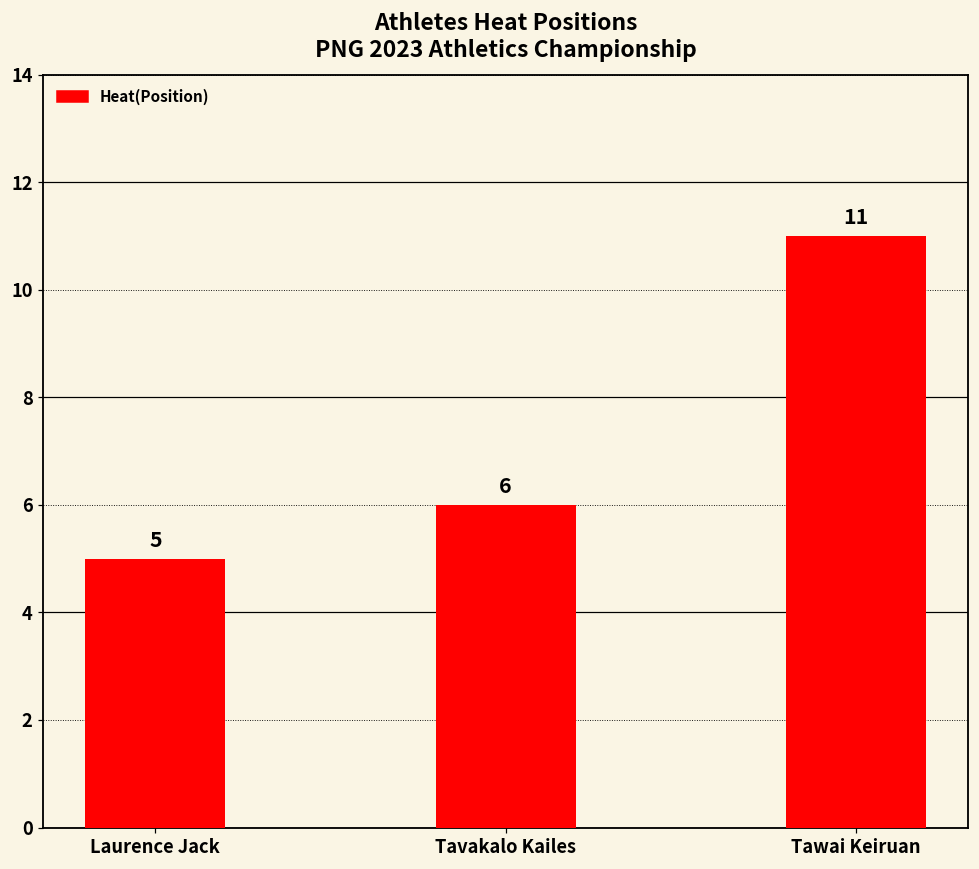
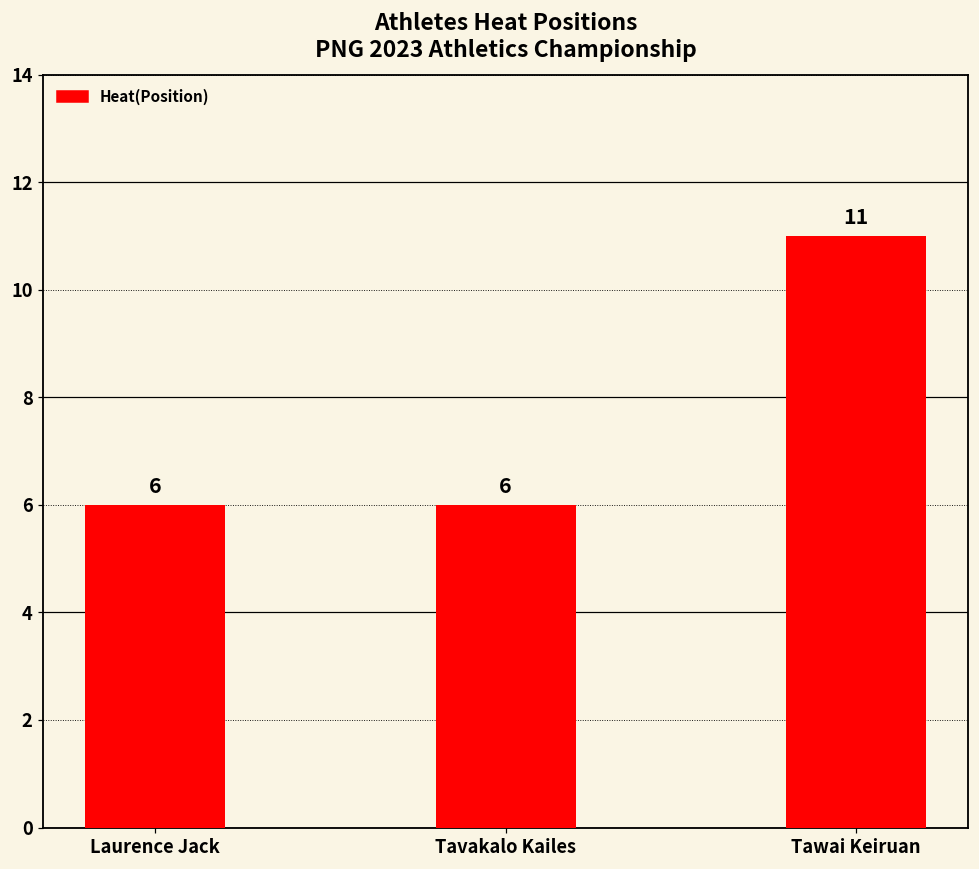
  {
-   "Laurence Jack": 5,
+   "Laurence Jack": 6,
    "Tavakalo Kailes": 6,
    "Tawai Keiruan": 11
  }
